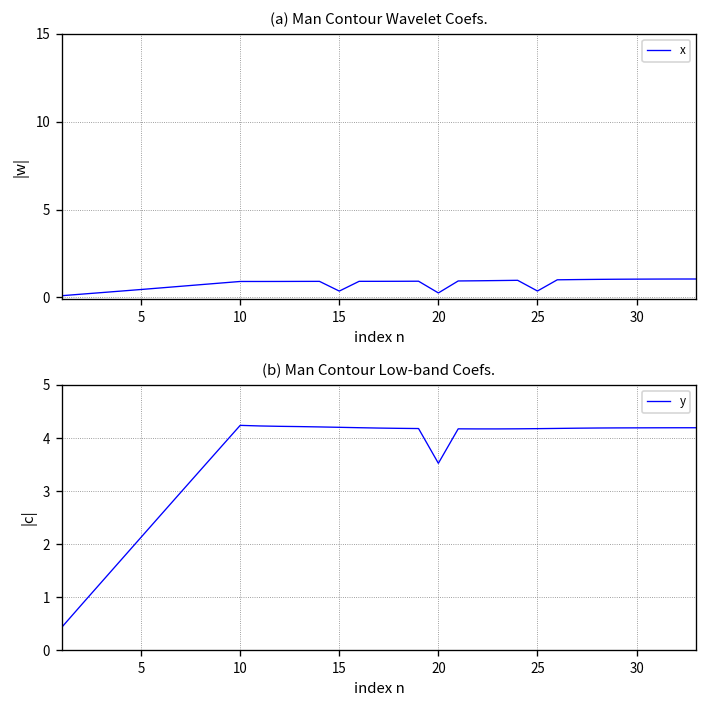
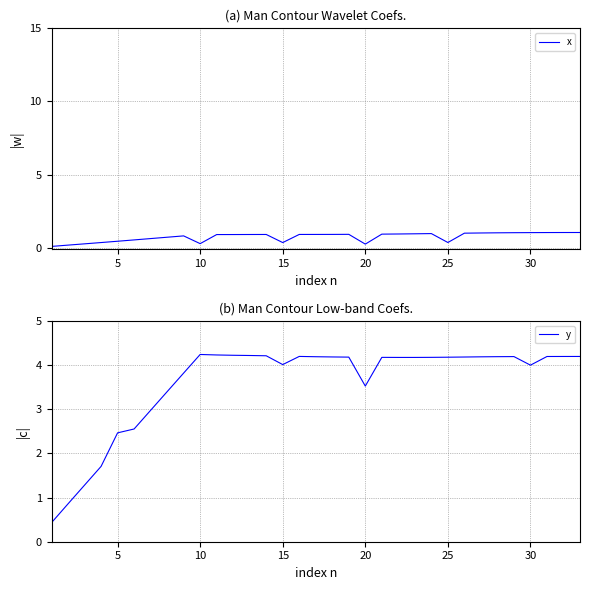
  {
    "(a) Man Contour Wavelet Coefs.": {
      "5": 0.4,
-     "10": 0.9,
+     "10": 0.3,
      "15": 0.4,
      "20": 0.2,
      "25": 0.4,
      "30": 1.0
    },
    "(b) Man Contour Low-band Coefs.": {
-     "5": 2.1,
+     "5": 2.5,
      "10": 4.2,
-     "15": 4.2,
+     "15": 4.0,
      "20": 3.5,
      "25": 4.2,
-     "30": 4.2
+     "30": 4.0
    }
  }
